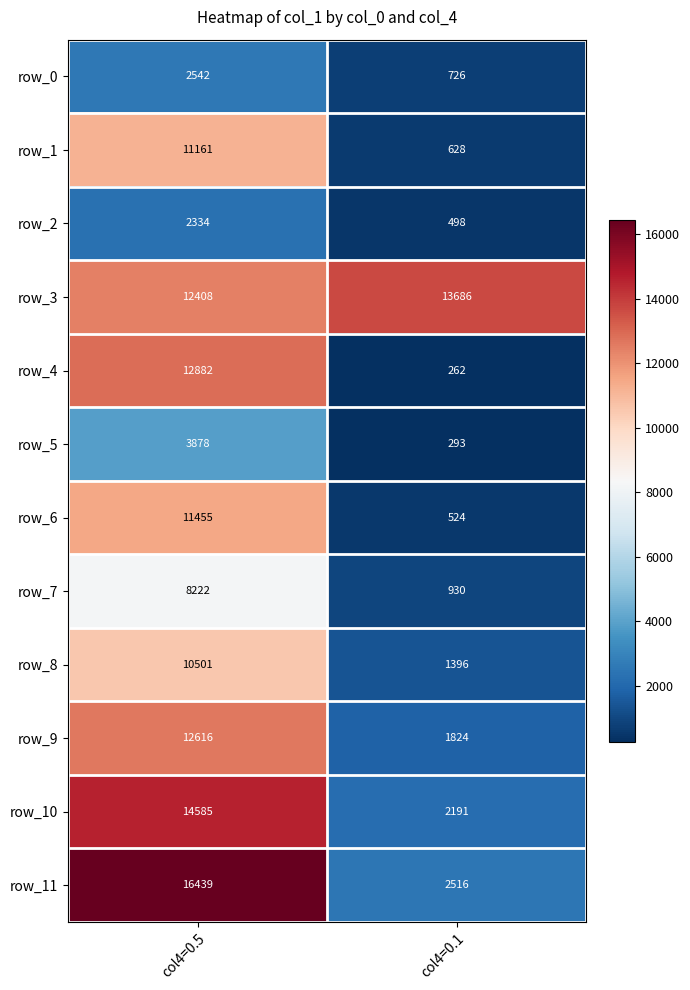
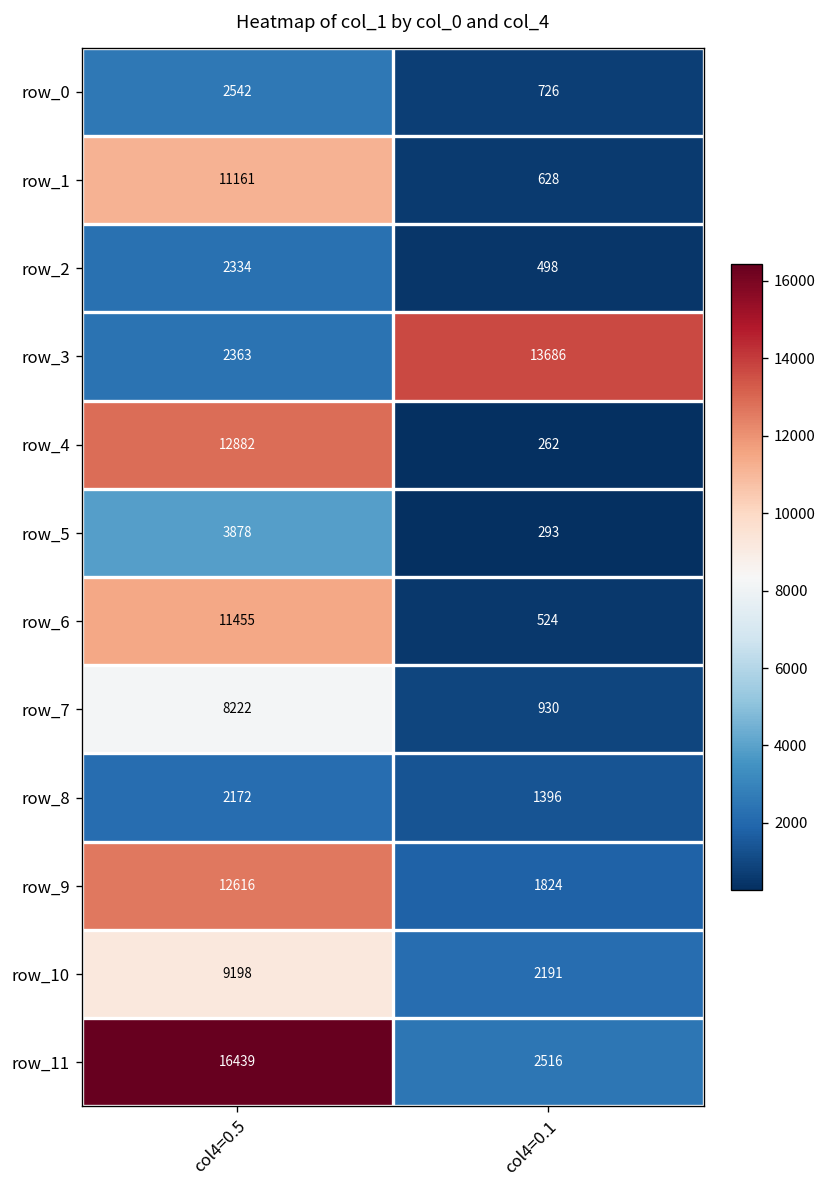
  {
    "row_0": {
      "col4=0.5": 2542,
      "col4=0.1": 726
    },
    "row_1": {
      "col4=0.5": 11161,
      "col4=0.1": 628
    },
    "row_2": {
      "col4=0.5": 2334,
      "col4=0.1": 498
    },
    "row_3": {
-     "col4=0.5": 12408,
+     "col4=0.5": 2363,
      "col4=0.1": 13686
    },
    "row_4": {
      "col4=0.5": 12882,
      "col4=0.1": 262
    },
    "row_5": {
      "col4=0.5": 3878,
      "col4=0.1": 293
    },
    "row_6": {
      "col4=0.5": 11455,
      "col4=0.1": 524
    },
    "row_7": {
      "col4=0.5": 8222,
      "col4=0.1": 930
    },
    "row_8": {
-     "col4=0.5": 10501,
+     "col4=0.5": 2172,
      "col4=0.1": 1396
    },
    "row_9": {
      "col4=0.5": 12616,
      "col4=0.1": 1824
    },
    "row_10": {
-     "col4=0.5": 14585,
+     "col4=0.5": 9198,
      "col4=0.1": 2191
    },
    "row_11": {
      "col4=0.5": 16439,
      "col4=0.1": 2516
    }
  }
